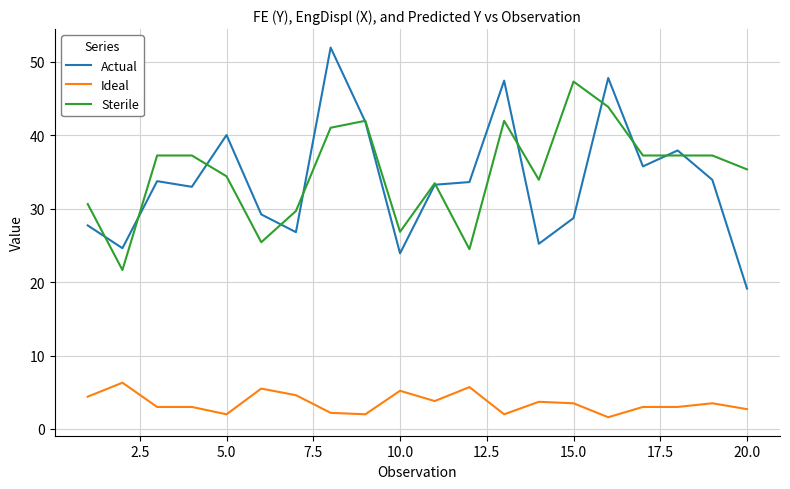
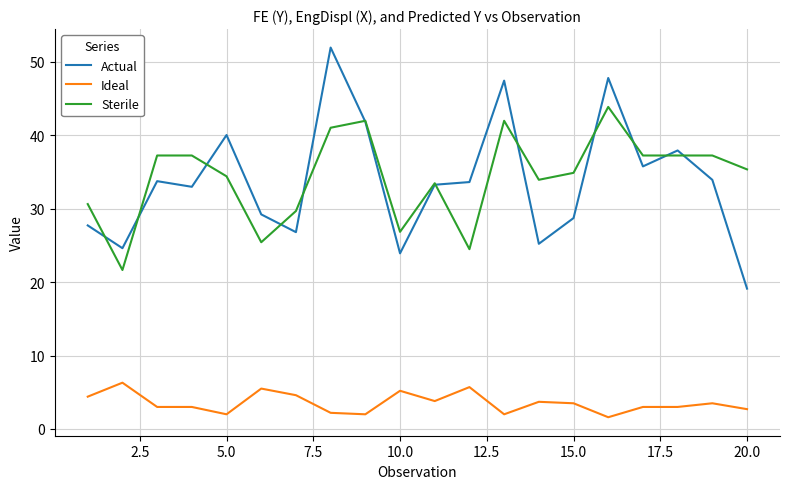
  {
    "Actual": {
      "5.0": 40,
      "10.0": 24,
      "15.0": 29,
      "20.0": 19
    },
    "Ideal": {
      "5.0": 2,
      "10.0": 5,
      "15.0": 4,
      "20.0": 3
    },
    "Sterile": {
      "5.0": 34,
      "10.0": 27,
-     "15.0": 47,
+     "15.0": 35,
      "20.0": 35
    }
  }
